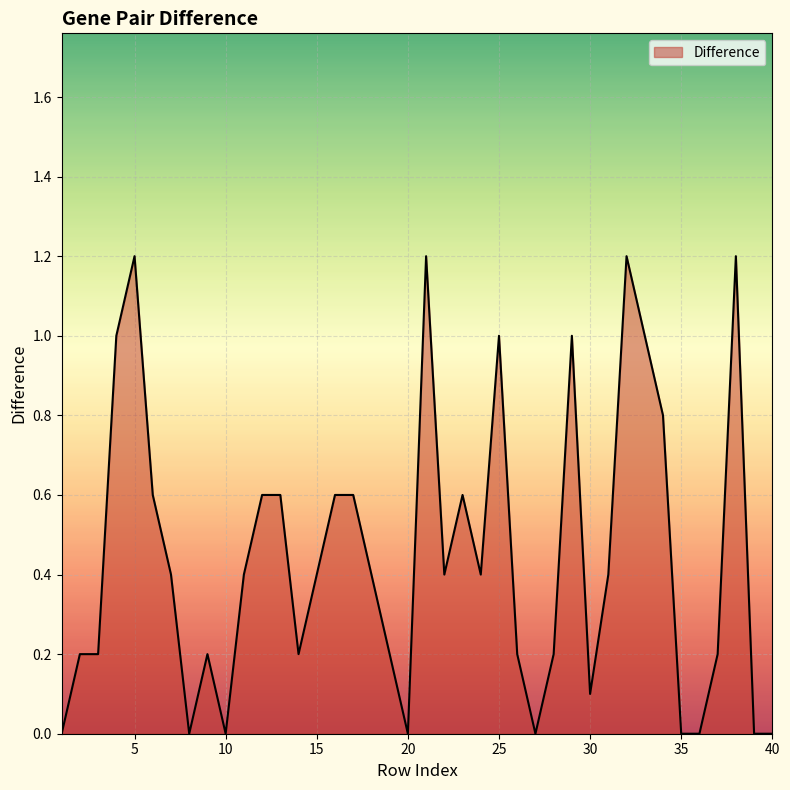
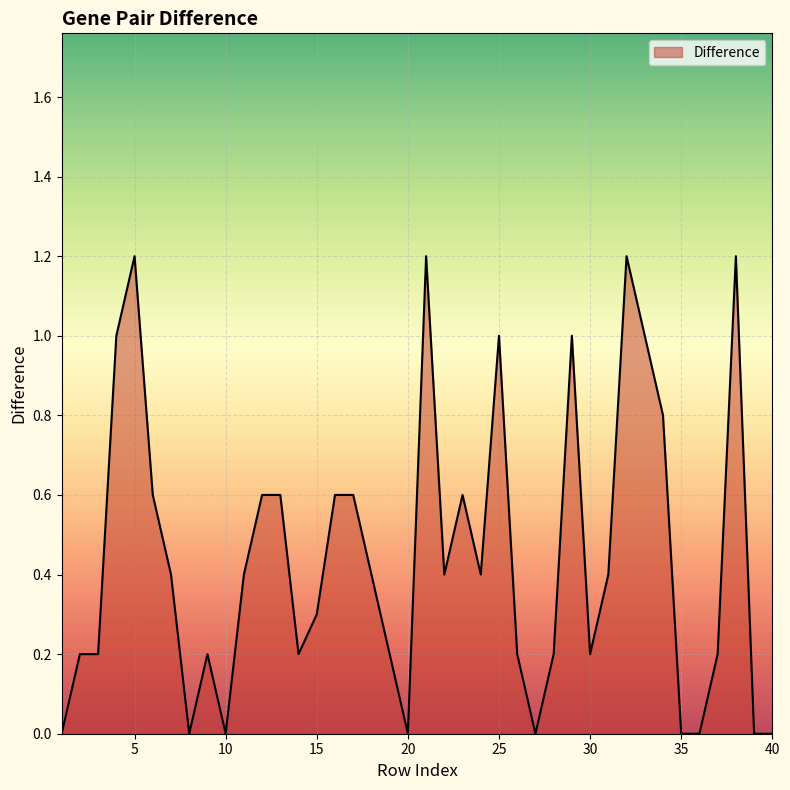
  {
    "5": 1.2,
    "10": 0.0,
-   "15": 0.4,
+   "15": 0.3,
    "20": 0.0,
    "25": 1.0,
-   "30": 0.1,
+   "30": 0.2,
    "35": 0.0,
    "40": 0.0
  }
